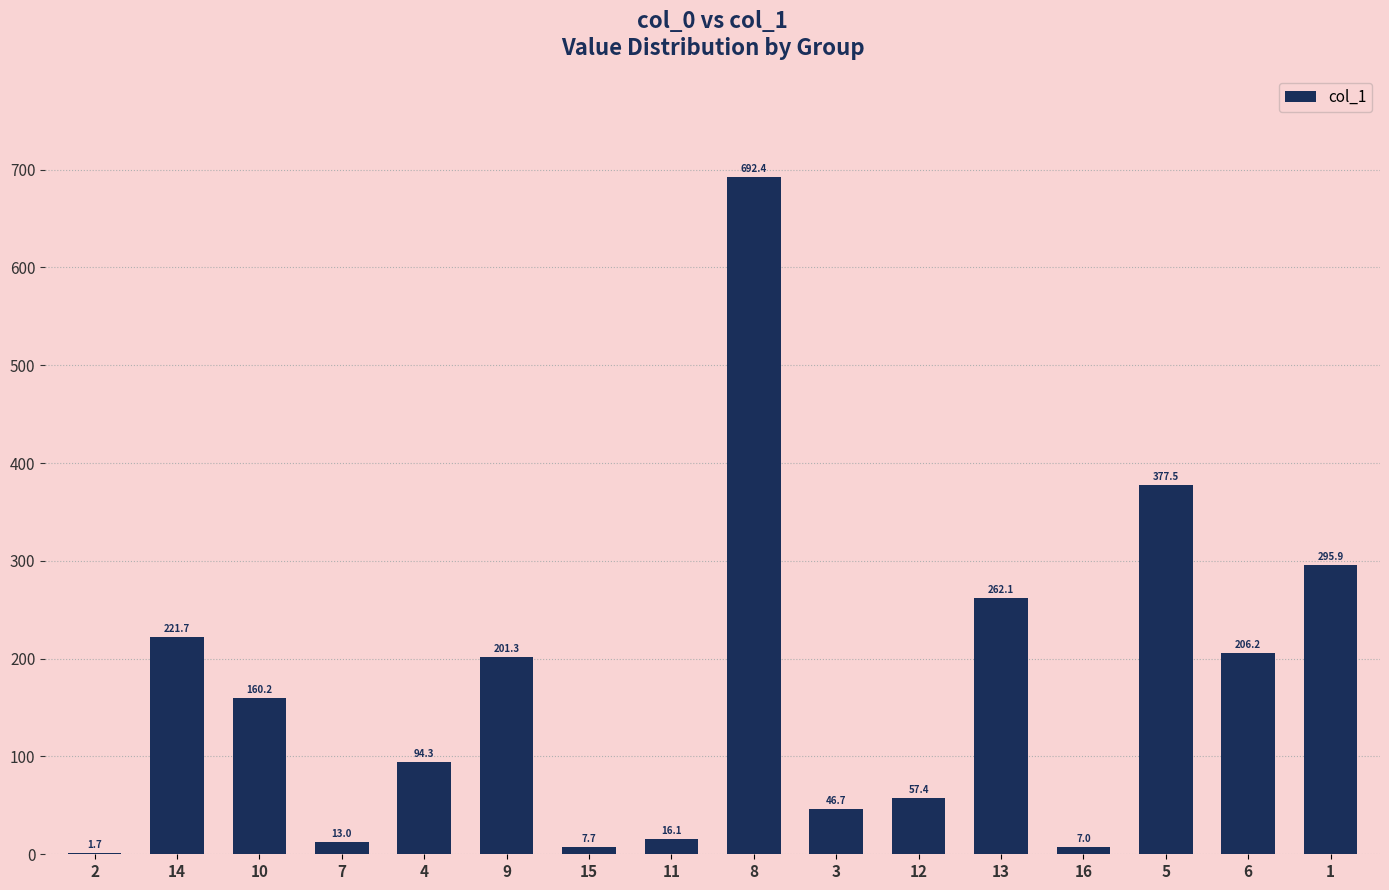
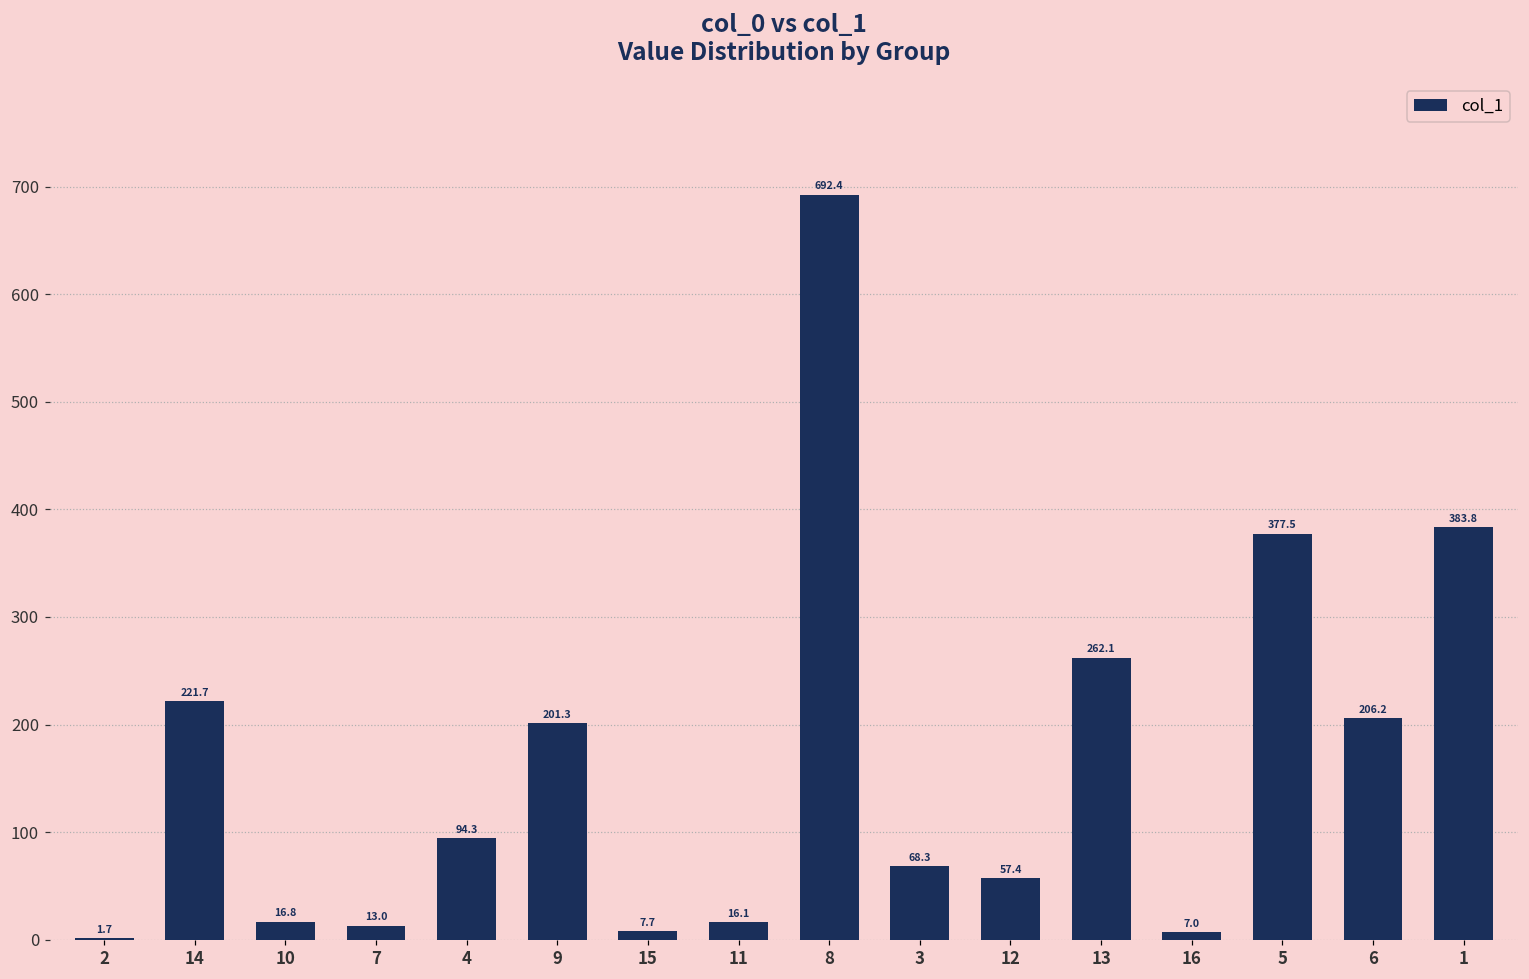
  {
    "2": 1.7,
    "14": 221.7,
-   "10": 160.2,
+   "10": 16.8,
    "7": 13.0,
    "4": 94.3,
    "9": 201.3,
    "15": 7.7,
    "11": 16.1,
    "8": 692.4,
-   "3": 46.7,
+   "3": 68.3,
    "12": 57.4,
    "13": 262.1,
    "16": 7.0,
    "5": 377.5,
    "6": 206.2,
-   "1": 295.9
+   "1": 383.8
  }
